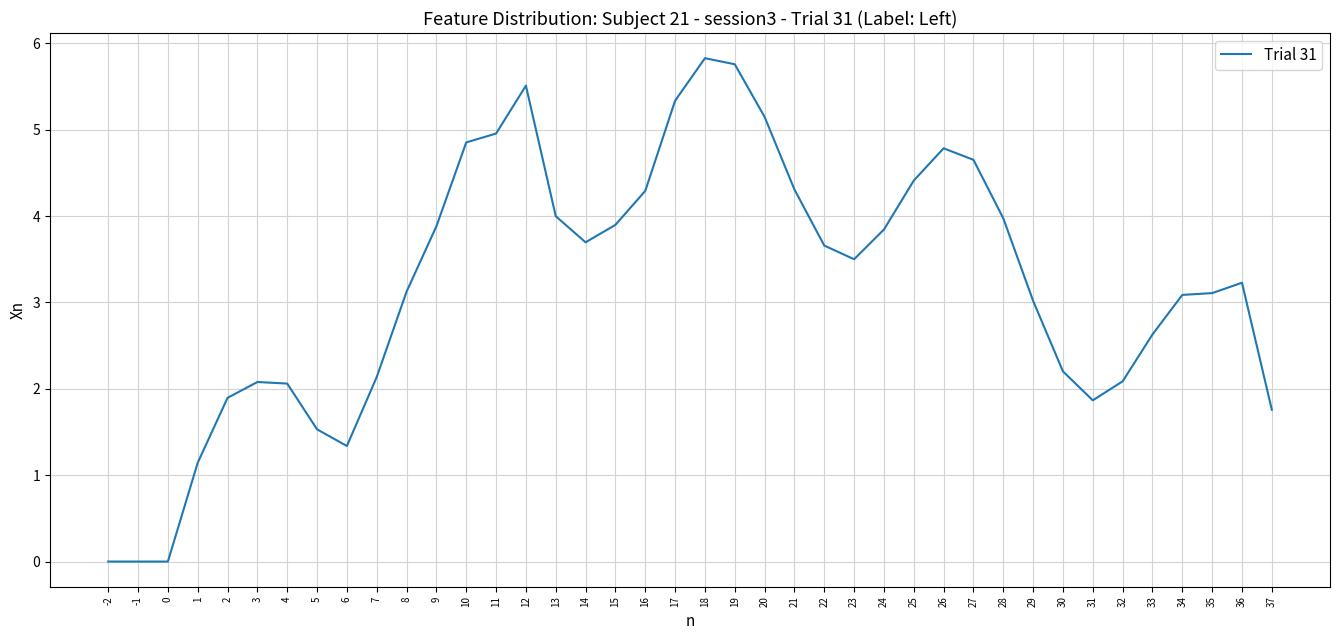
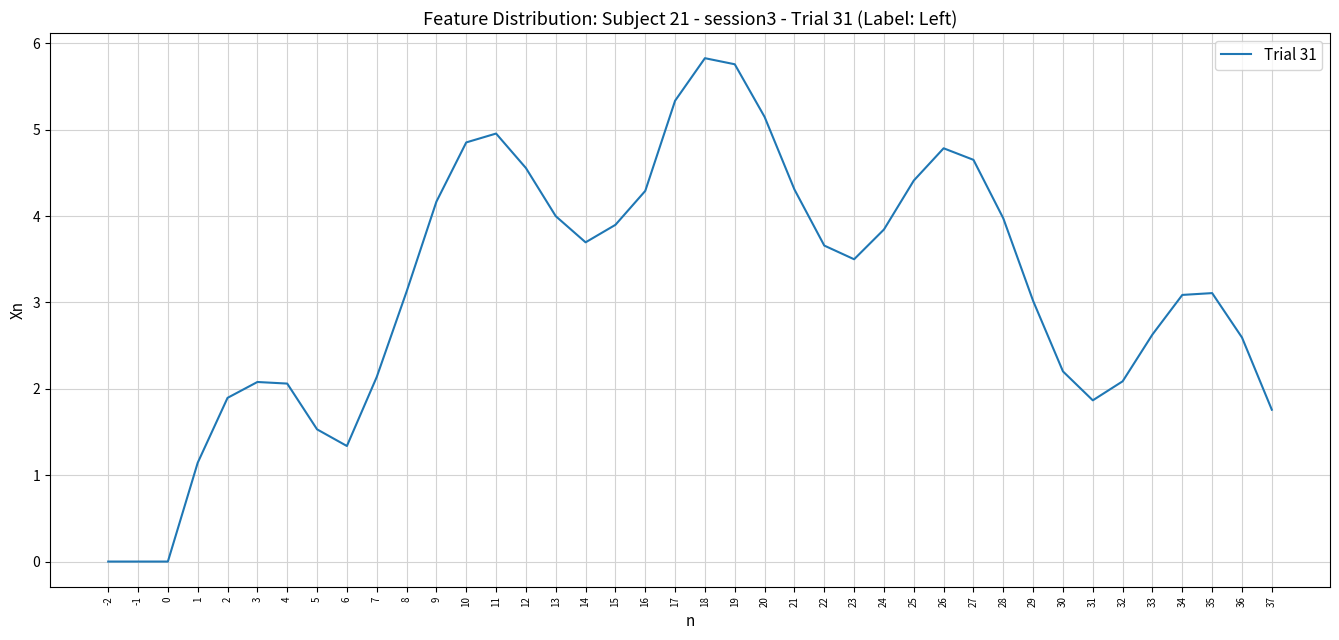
  {
    "-2": 0.0,
    "-1": 0.0,
    "0": 0.0,
    "1": 1.1,
    "2": 1.9,
    "3": 2.1,
    "4": 2.1,
    "5": 1.5,
    "6": 1.3,
    "7": 2.1,
    "8": 3.1,
-   "9": 3.9,
+   "9": 4.2,
    "10": 4.9,
    "11": 5.0,
-   "12": 5.5,
+   "12": 4.6,
    "13": 4.0,
    "14": 3.7,
    "15": 3.9,
    "16": 4.3,
    "17": 5.3,
    "18": 5.8,
    "19": 5.8,
    "20": 5.1,
    "21": 4.3,
    "22": 3.7,
    "23": 3.5,
    "24": 3.8,
    "25": 4.4,
    "26": 4.8,
    "27": 4.7,
    "28": 4.0,
    "29": 3.0,
    "30": 2.2,
    "31": 1.9,
    "32": 2.1,
    "33": 2.6,
    "34": 3.1,
    "35": 3.1,
-   "36": 3.2,
+   "36": 2.6,
    "37": 1.8
  }
